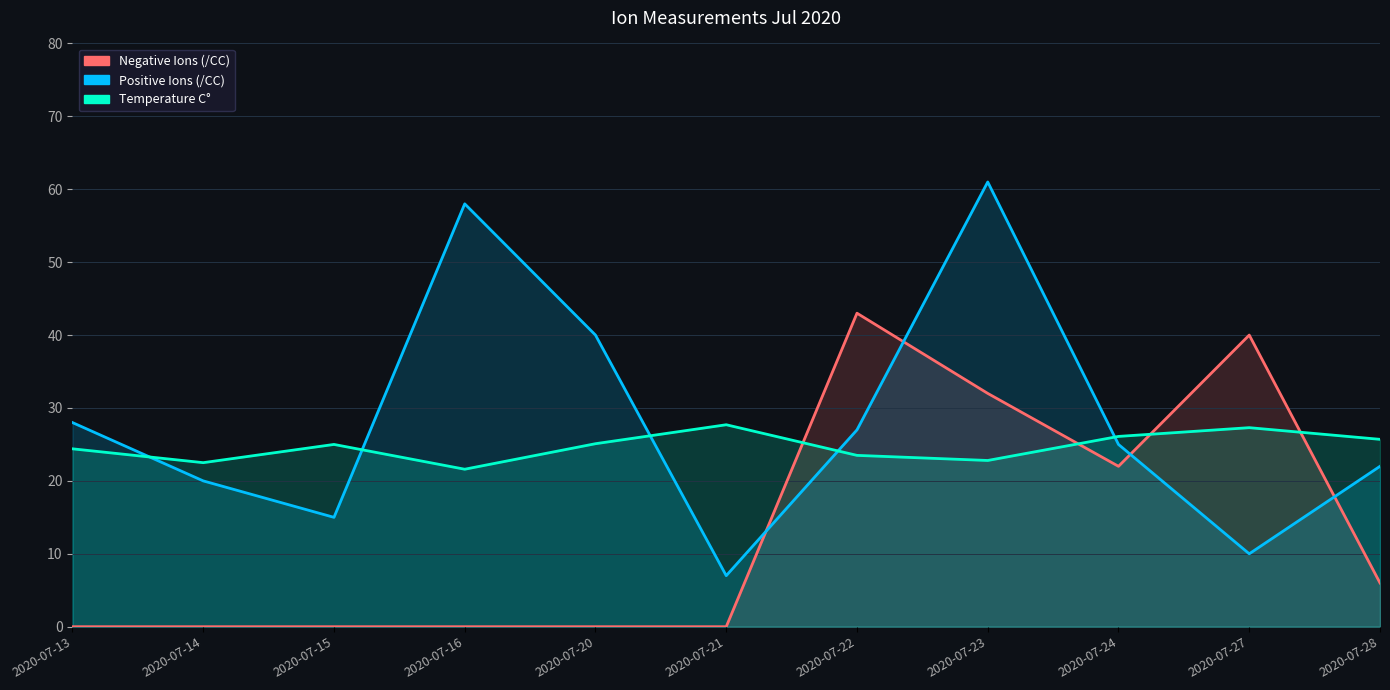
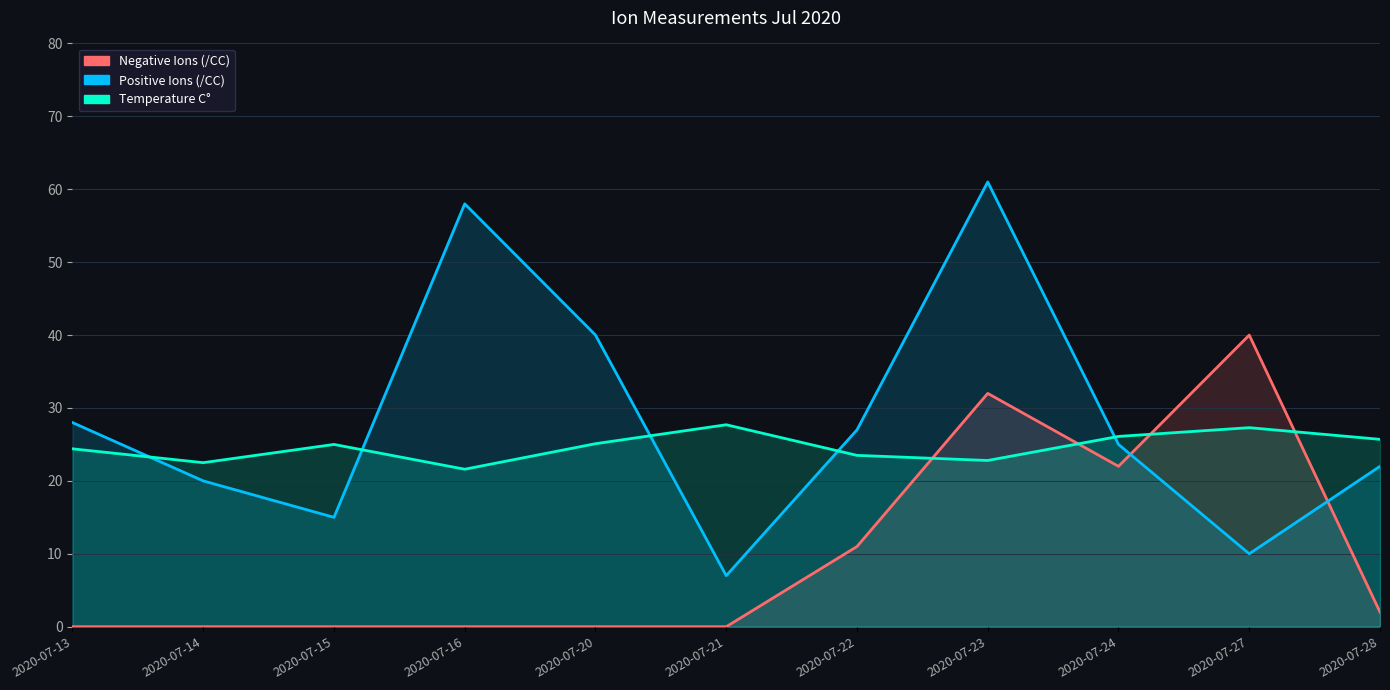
  {
    "Negative Ions (/CC)": {
      "2020-07-13": 0,
      "2020-07-14": 0,
      "2020-07-15": 0,
      "2020-07-16": 0,
      "2020-07-20": 0,
      "2020-07-21": 0,
-     "2020-07-22": 43,
+     "2020-07-22": 11,
      "2020-07-23": 32,
      "2020-07-24": 22,
      "2020-07-27": 40,
-     "2020-07-28": 6
+     "2020-07-28": 2
    }
  }
